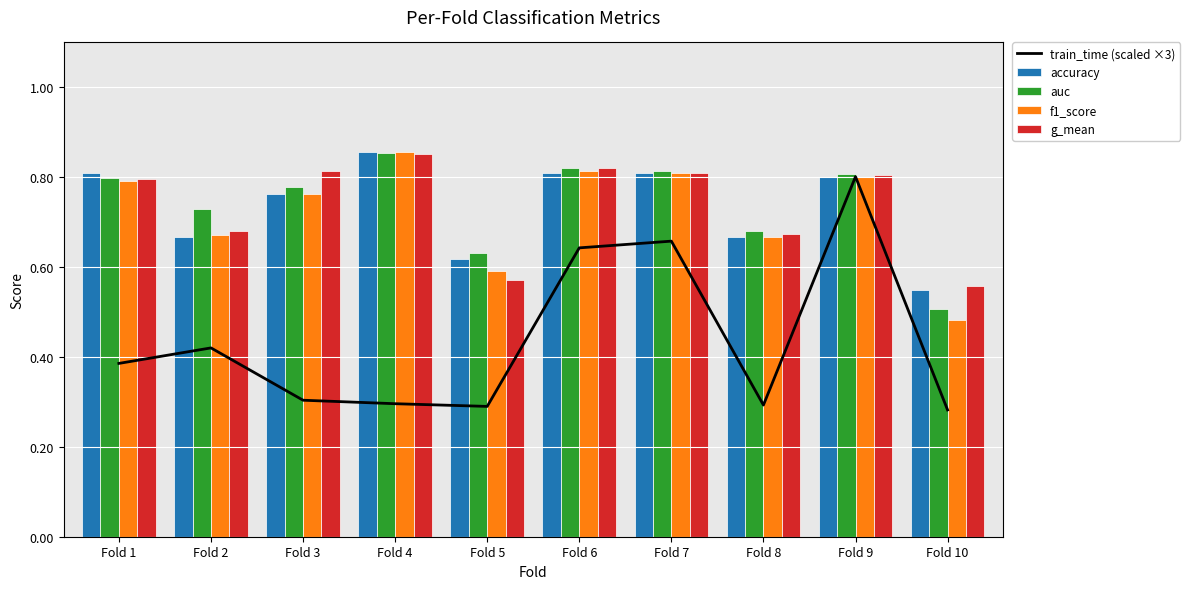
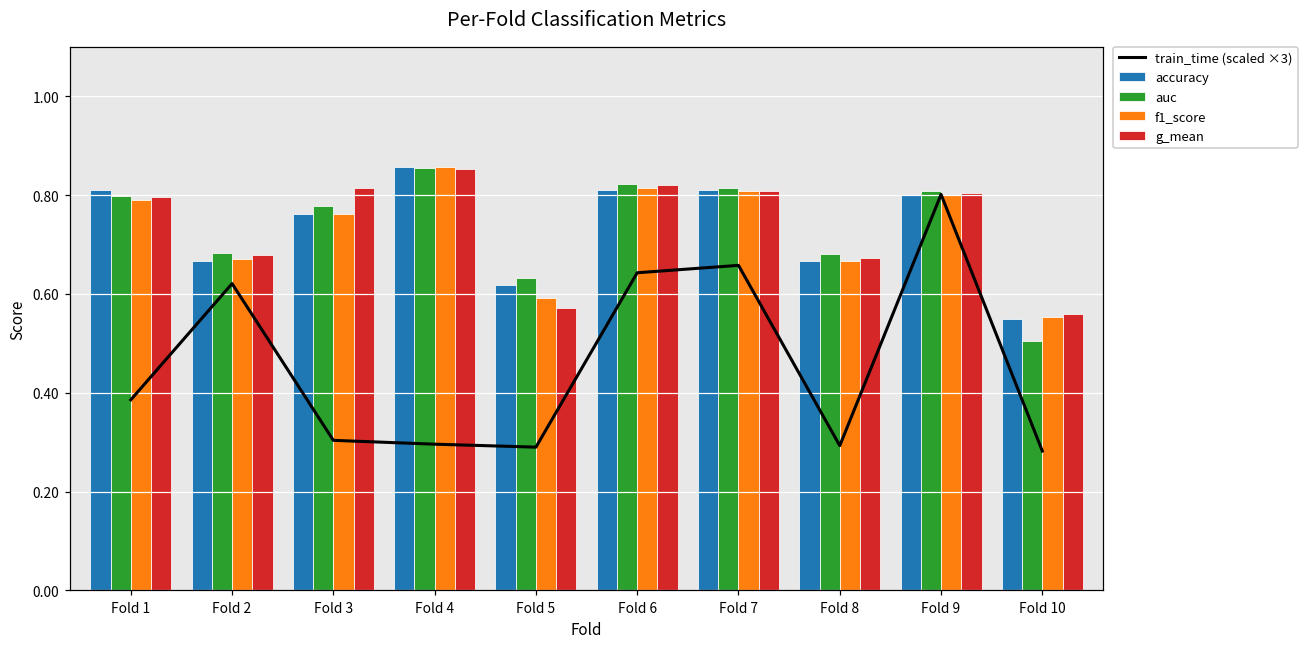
  {
    "accuracy": {
      "Fold 1": 0.81,
      "Fold 2": 0.67,
      "Fold 3": 0.76,
      "Fold 4": 0.86,
      "Fold 5": 0.62,
      "Fold 6": 0.81,
      "Fold 7": 0.81,
      "Fold 8": 0.67,
      "Fold 9": 0.80,
      "Fold 10": 0.55
    },
    "train_time (scaled ×3)": {
      "Fold 1": 0.39,
-     "Fold 2": 0.42,
+     "Fold 2": 0.62,
      "Fold 3": 0.30,
      "Fold 4": 0.30,
      "Fold 5": 0.29,
      "Fold 6": 0.64,
      "Fold 7": 0.66,
      "Fold 8": 0.29,
      "Fold 9": 0.80,
      "Fold 10": 0.28
    },
    "auc": {
      "Fold 1": 0.80,
-     "Fold 2": 0.73,
+     "Fold 2": 0.68,
      "Fold 3": 0.78,
      "Fold 4": 0.85,
      "Fold 5": 0.63,
      "Fold 6": 0.82,
      "Fold 7": 0.81,
      "Fold 8": 0.68,
      "Fold 9": 0.81,
      "Fold 10": 0.51
    },
    "f1_score": {
      "Fold 1": 0.79,
      "Fold 2": 0.67,
      "Fold 3": 0.76,
      "Fold 4": 0.86,
      "Fold 5": 0.59,
      "Fold 6": 0.81,
      "Fold 7": 0.81,
      "Fold 8": 0.67,
      "Fold 9": 0.80,
-     "Fold 10": 0.48
+     "Fold 10": 0.55
    },
    "g_mean": {
      "Fold 1": 0.80,
      "Fold 2": 0.68,
      "Fold 3": 0.81,
      "Fold 4": 0.85,
      "Fold 5": 0.57,
      "Fold 6": 0.82,
      "Fold 7": 0.81,
      "Fold 8": 0.67,
      "Fold 9": 0.80,
      "Fold 10": 0.56
    }
  }
